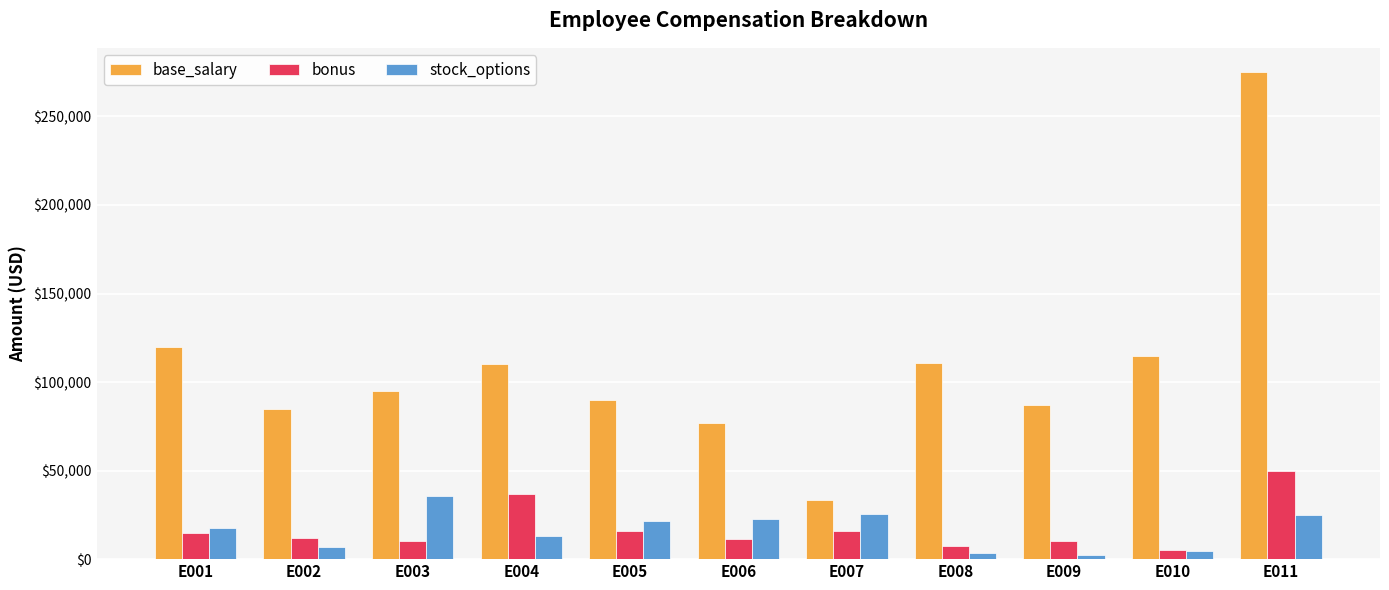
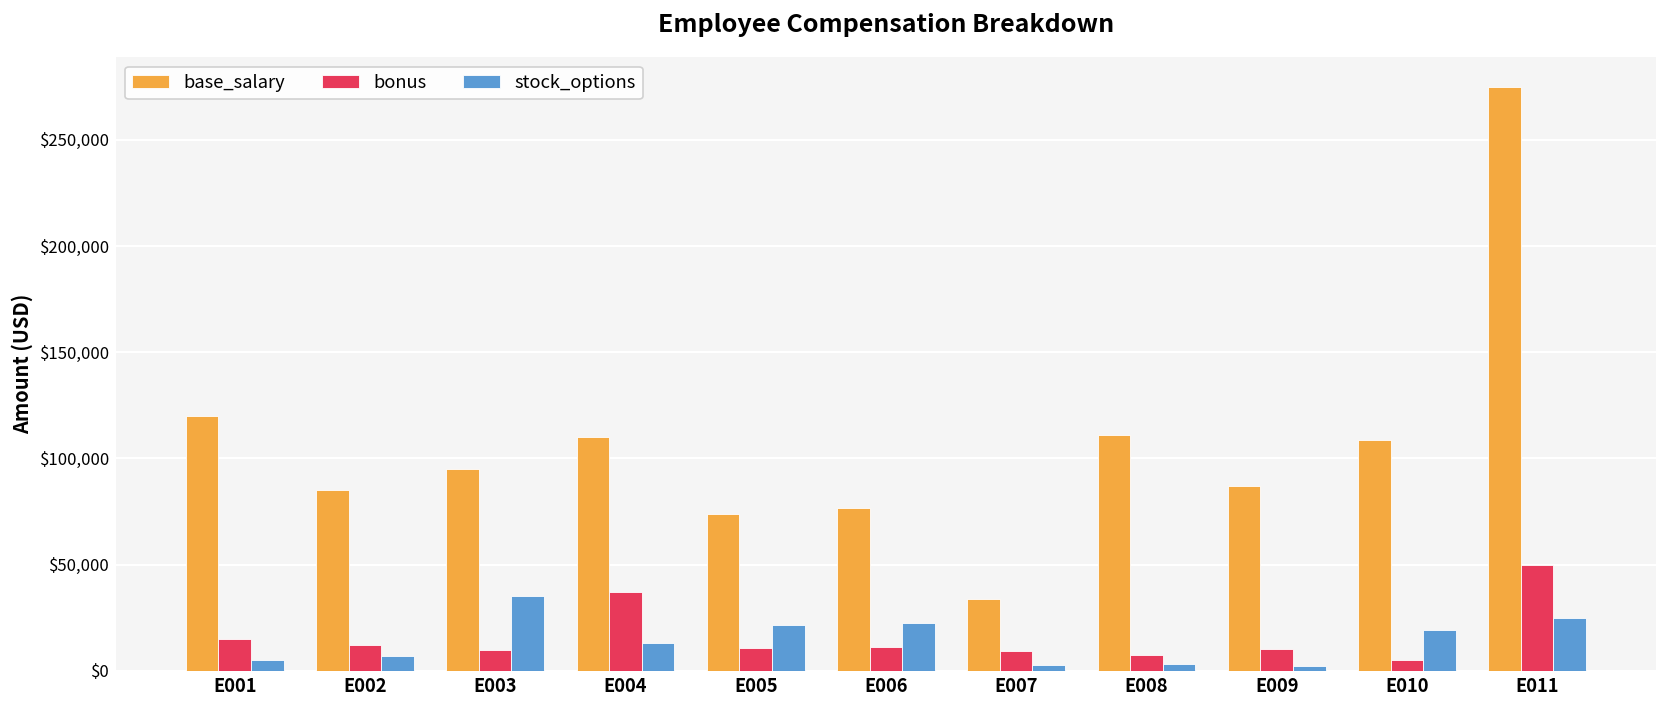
  {
    "base_salary": {
      "E001": "$120,000",
      "E002": "$85,000",
      "E003": "$95,000",
      "E004": "$110,000",
-     "E005": "$90,000",
+     "E005": "$74,000",
      "E006": "$77,000",
      "E007": "$34,000",
      "E008": "$111,000",
      "E009": "$87,000",
-     "E010": "$115,000",
+     "E010": "$109,000",
      "E011": "$275,000"
    },
    "bonus": {
      "E001": "$15,000",
      "E002": "$12,000",
      "E003": "$10,000",
      "E004": "$37,000",
-     "E005": "$16,000",
+     "E005": "$11,000",
      "E006": "$12,000",
-     "E007": "$16,000",
+     "E007": "$10,000",
      "E008": "$7,000",
      "E009": "$11,000",
      "E010": "$5,000",
      "E011": "$50,000"
    },
    "stock_options": {
-     "E001": "$18,000",
+     "E001": "$5,000",
      "E002": "$7,000",
      "E003": "$35,000",
      "E004": "$13,000",
      "E005": "$22,000",
      "E006": "$23,000",
-     "E007": "$26,000",
+     "E007": "$3,000",
      "E008": "$4,000",
      "E009": "$2,000",
-     "E010": "$5,000",
+     "E010": "$19,000",
      "E011": "$25,000"
    }
  }
